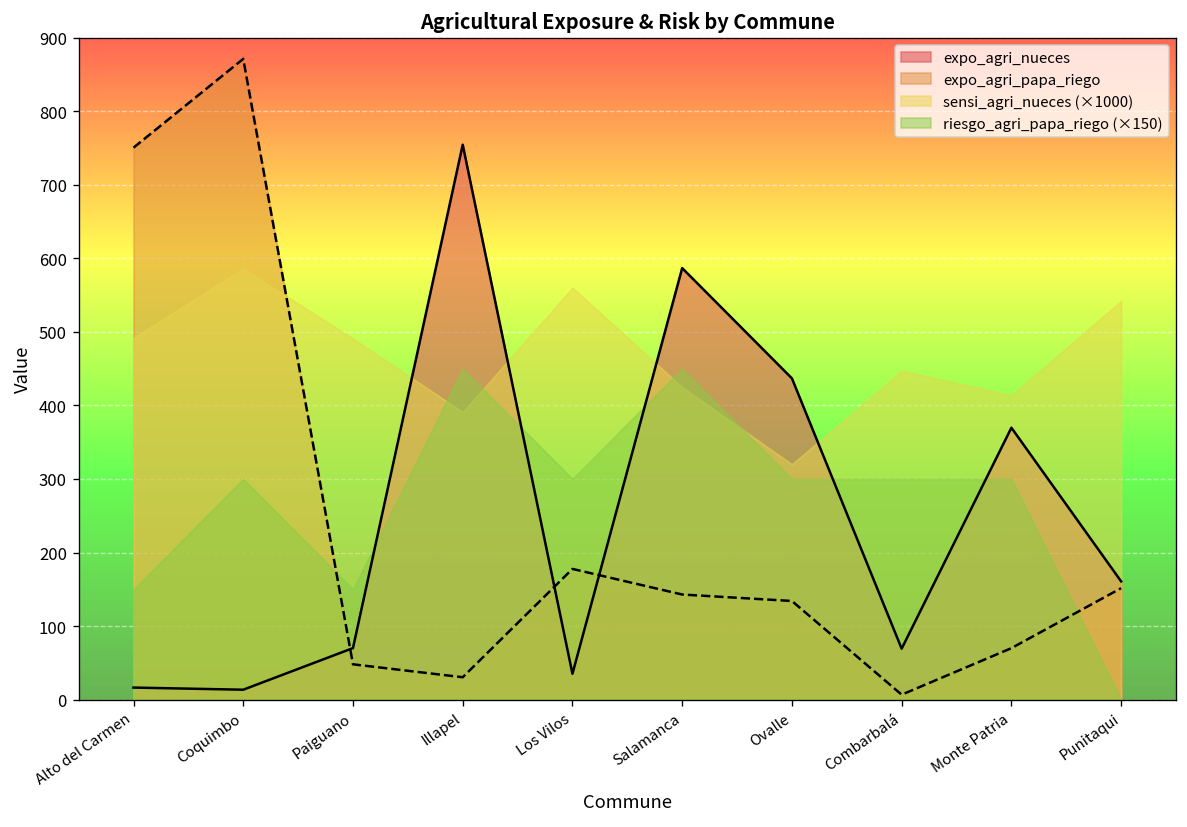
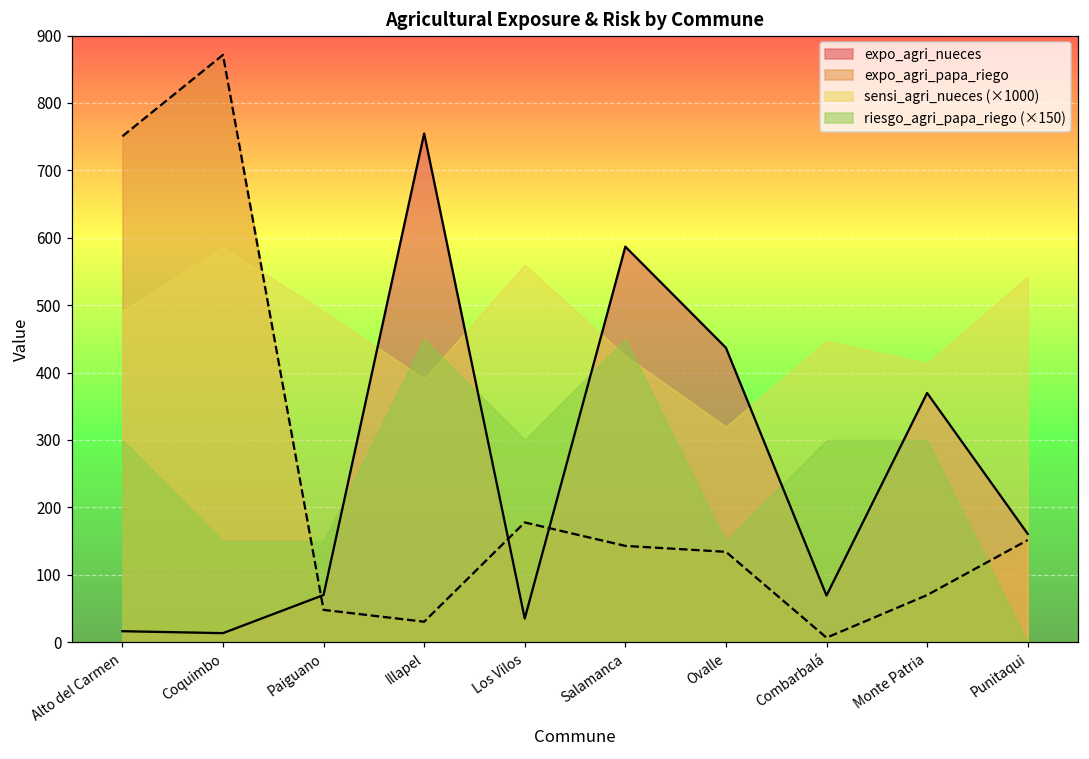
  {
    "riesgo_agri_papa_riego (×150)": {
-     "Alto del Carmen": 150,
-     "Coquimbo": 300,
+     "Alto del Carmen": 300,
+     "Coquimbo": 150,
      "Paiguano": 150,
      "Illapel": 450,
      "Los Vilos": 300,
      "Salamanca": 450,
-     "Ovalle": 300,
+     "Ovalle": 150,
      "Combarbalá": 300,
      "Monte Patria": 300,
      "Punitaqui": 0
    }
  }
